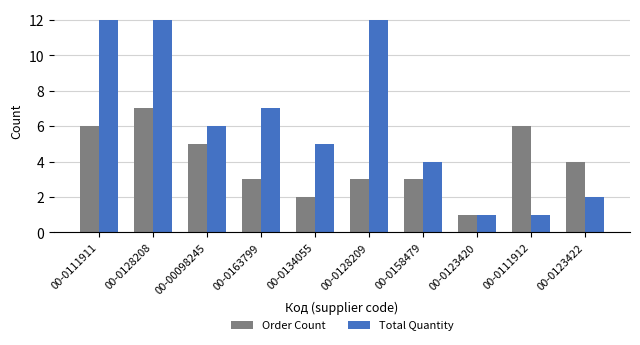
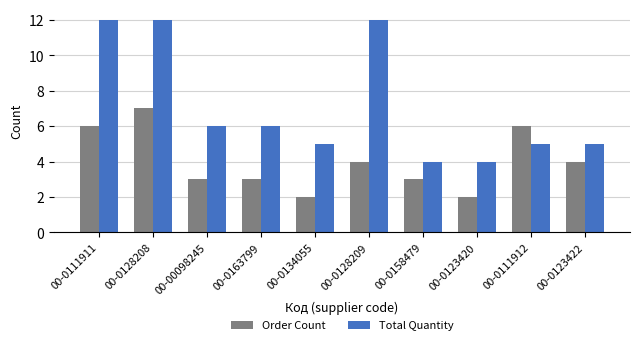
  {
    "Order Count": {
      "00-0111911": 6,
      "00-0128208": 7,
-     "00-00098245": 5,
+     "00-00098245": 3,
      "00-0163799": 3,
      "00-0134055": 2,
-     "00-0128209": 3,
+     "00-0128209": 4,
      "00-0158479": 3,
-     "00-0123420": 1,
+     "00-0123420": 2,
      "00-0111912": 6,
      "00-0123422": 4
    },
    "Total Quantity": {
      "00-0111911": 12,
      "00-0128208": 12,
      "00-00098245": 6,
-     "00-0163799": 7,
+     "00-0163799": 6,
      "00-0134055": 5,
      "00-0128209": 12,
      "00-0158479": 4,
-     "00-0123420": 1,
-     "00-0111912": 1,
-     "00-0123422": 2
+     "00-0123420": 4,
+     "00-0111912": 5,
+     "00-0123422": 5
    }
  }
